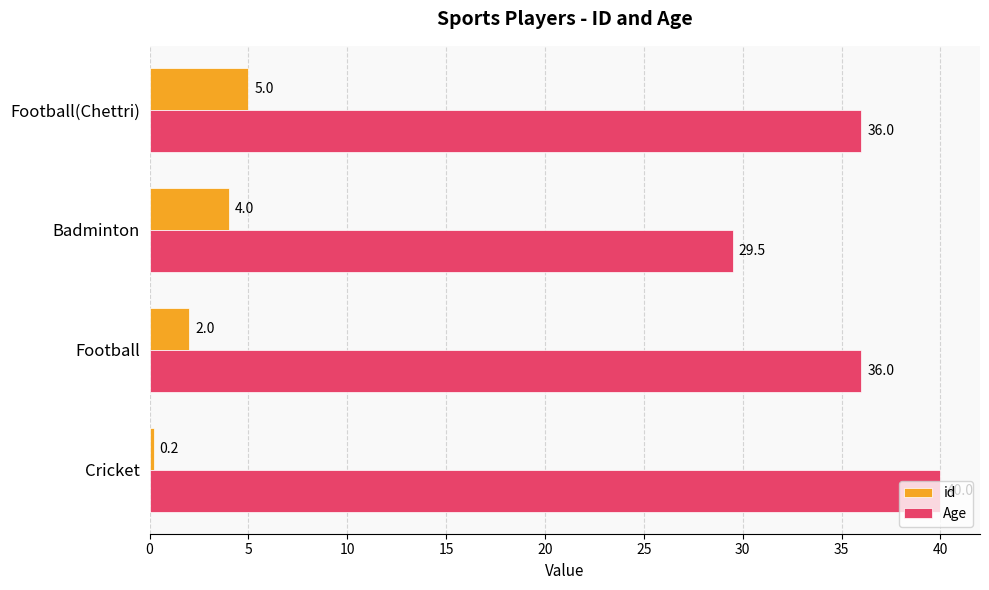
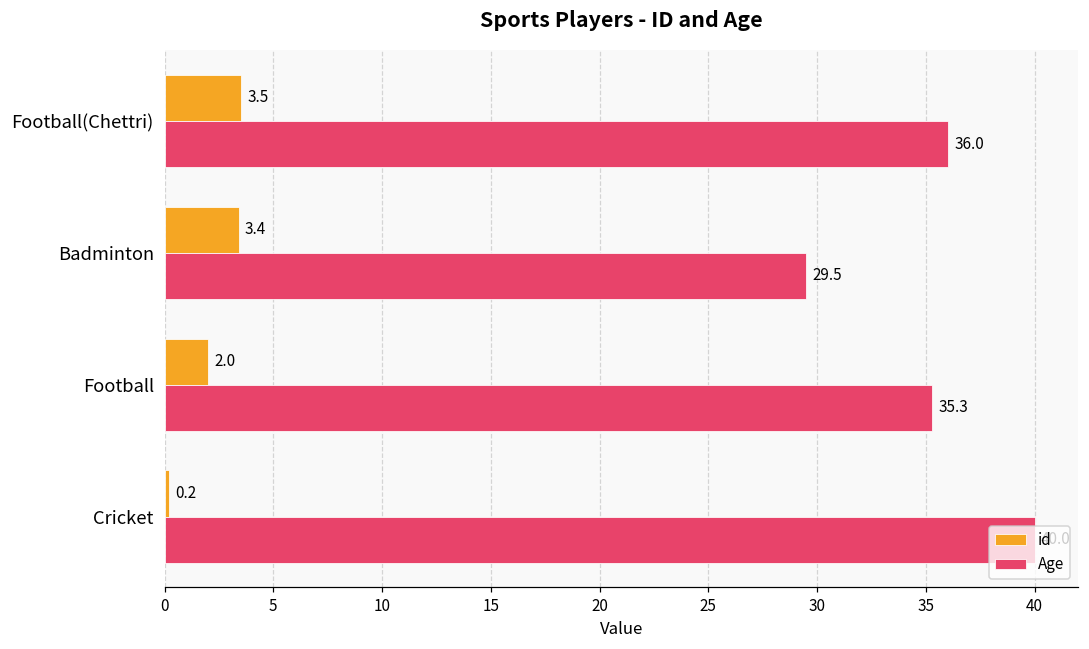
  {
    "id": {
-     "Football(Chettri)": 5.0,
-     "Badminton": 4.0,
+     "Football(Chettri)": 3.5,
+     "Badminton": 3.4,
      "Football": 2.0,
      "Cricket": 0.2
    },
    "Age": {
      "Football(Chettri)": 36.0,
      "Badminton": 29.5,
-     "Football": 36.0
+     "Football": 35.3
    }
  }
